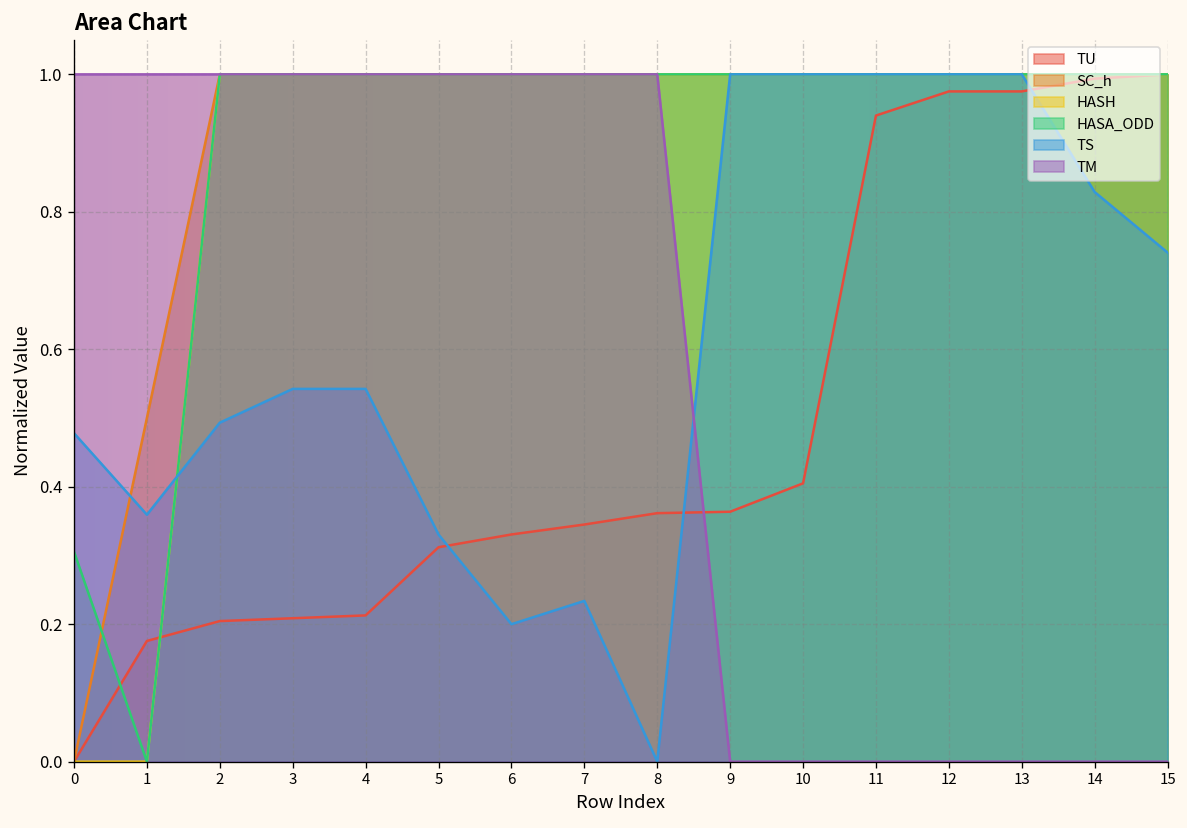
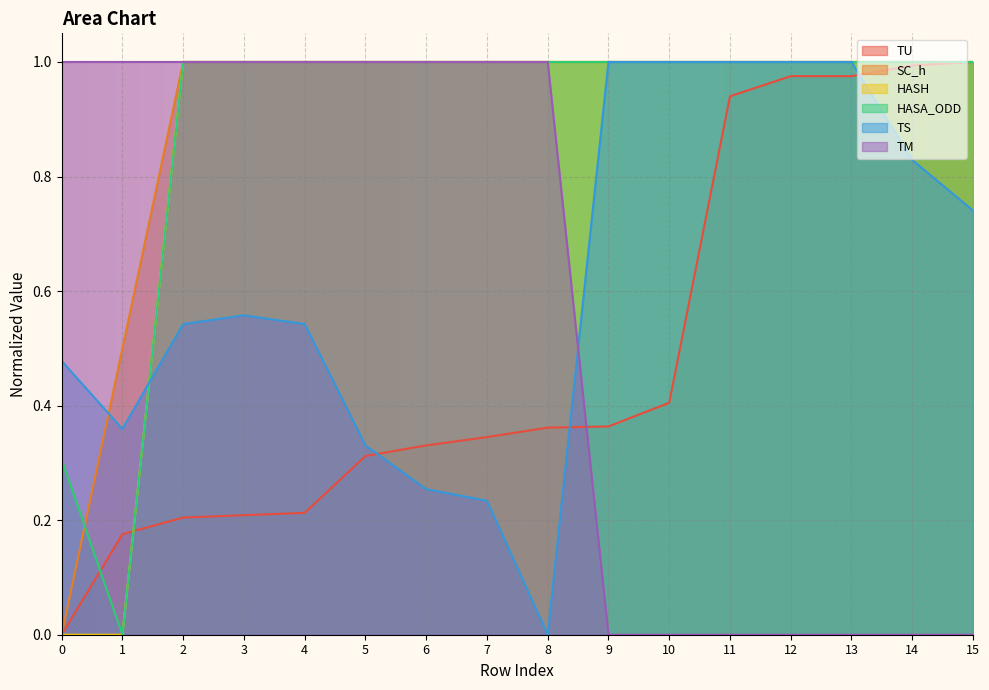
  {
    "HASA_ODD": {
      "0": 0.31
    },
    "TS": {
      "0": 0.48,
      "1": 0.36,
-     "2": 0.49,
-     "3": 0.54,
+     "2": 0.54,
+     "3": 0.56,
      "4": 0.54,
      "5": 0.33,
-     "6": 0.20,
+     "6": 0.25,
      "7": 0.23,
      "8": 0.00,
      "14": 0.83,
      "15": 0.74
    },
    "TM": {
      "0": 1.00,
      "1": 1.00,
      "9": 0.00,
      "10": 0.00,
      "11": 0.00,
      "12": 0.00,
      "13": 0.00,
      "14": 0.00,
      "15": 0.00
    }
  }
